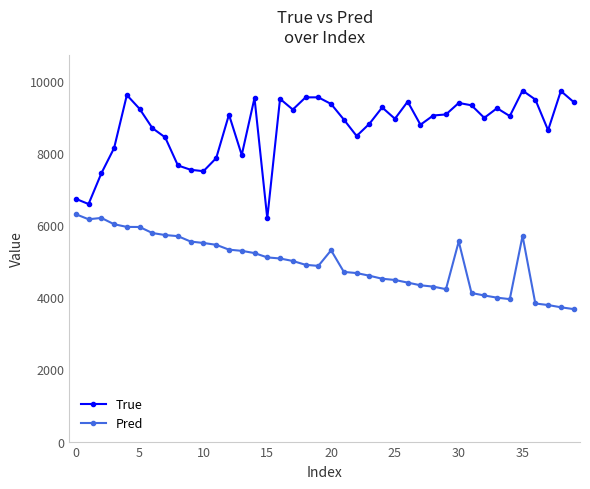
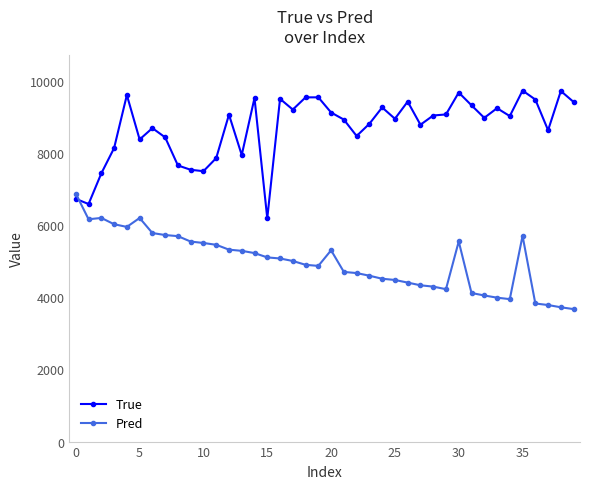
  {
    "True": {
      "0": 6700,
-     "5": 9200,
+     "5": 8400,
      "10": 7500,
      "15": 6200,
-     "20": 9400,
+     "20": 9100,
      "25": 9000,
-     "30": 9400,
+     "30": 9700,
      "35": 9700
    },
    "Pred": {
-     "0": 6300,
-     "5": 6000,
+     "0": 6900,
+     "5": 6200,
      "10": 5500,
      "15": 5100,
      "20": 5300,
      "25": 4500,
      "30": 5600,
      "35": 5700
    }
  }
